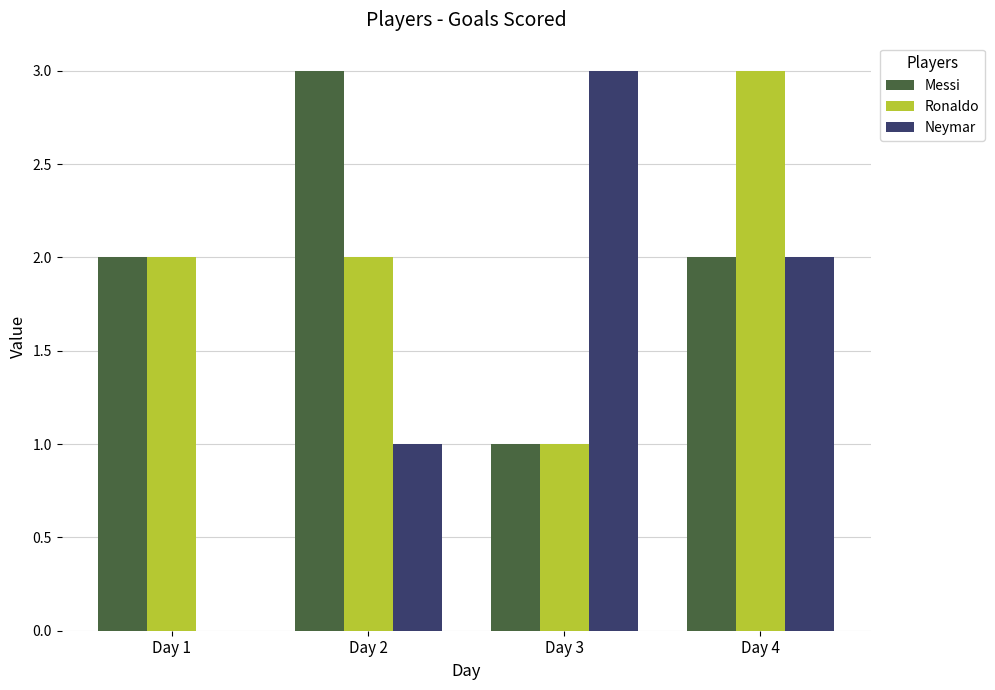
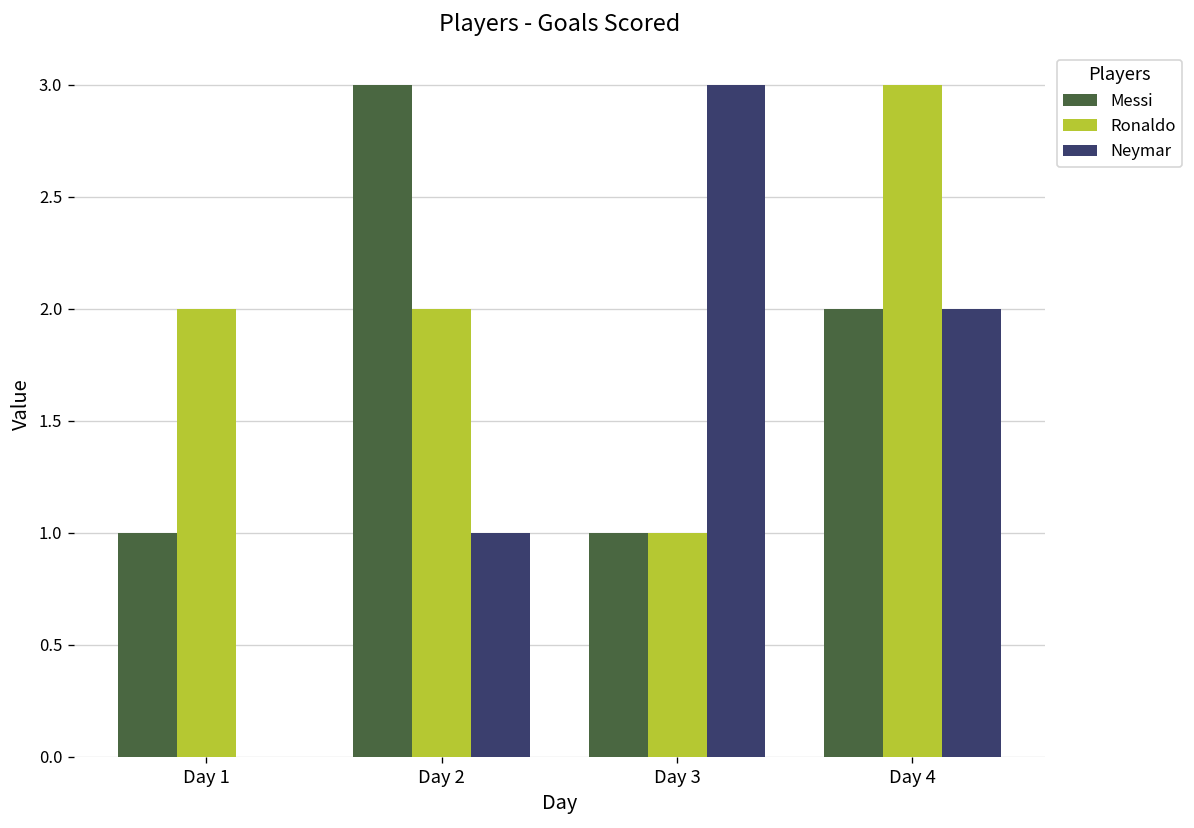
  {
    "Messi": {
-     "Day 1": 2,
+     "Day 1": 1,
      "Day 2": 3,
      "Day 3": 1,
      "Day 4": 2
    },
    "Ronaldo": {
      "Day 1": 2,
      "Day 2": 2,
      "Day 3": 1,
      "Day 4": 3
    },
    "Neymar": {
      "Day 1": 0,
      "Day 2": 1,
      "Day 3": 3,
      "Day 4": 2
    }
  }
